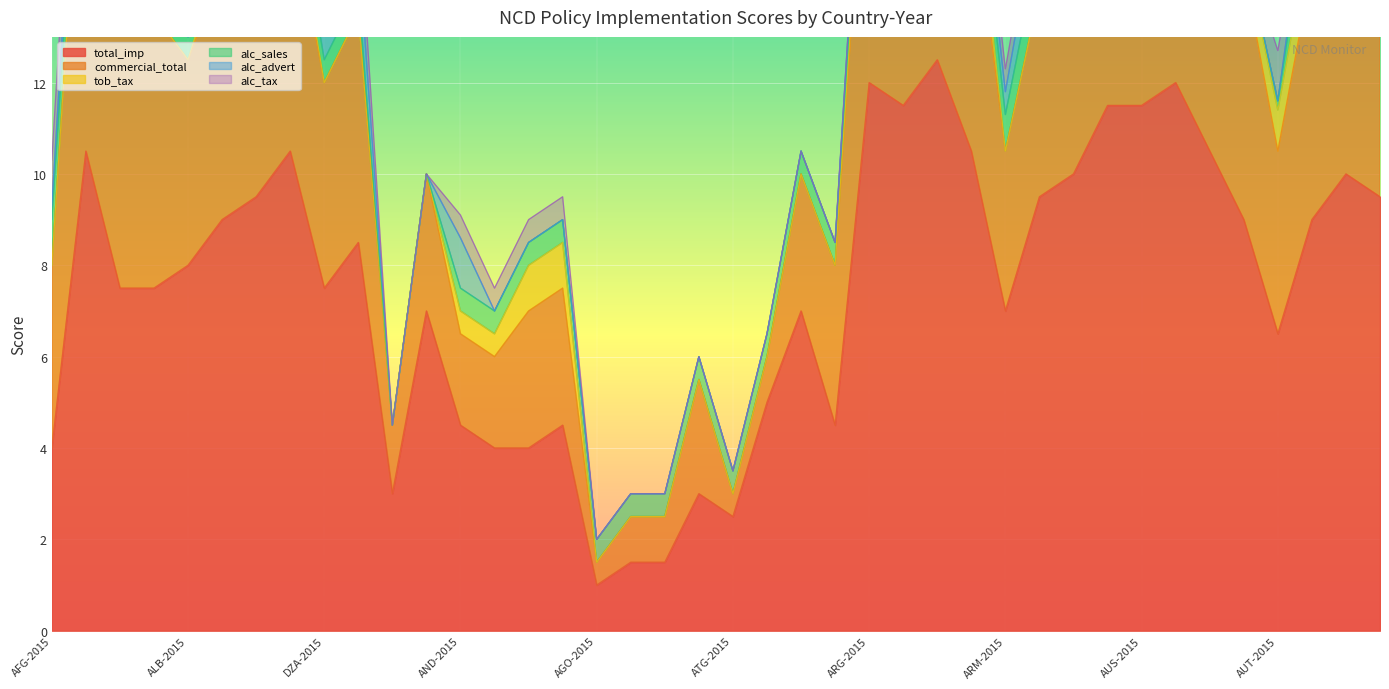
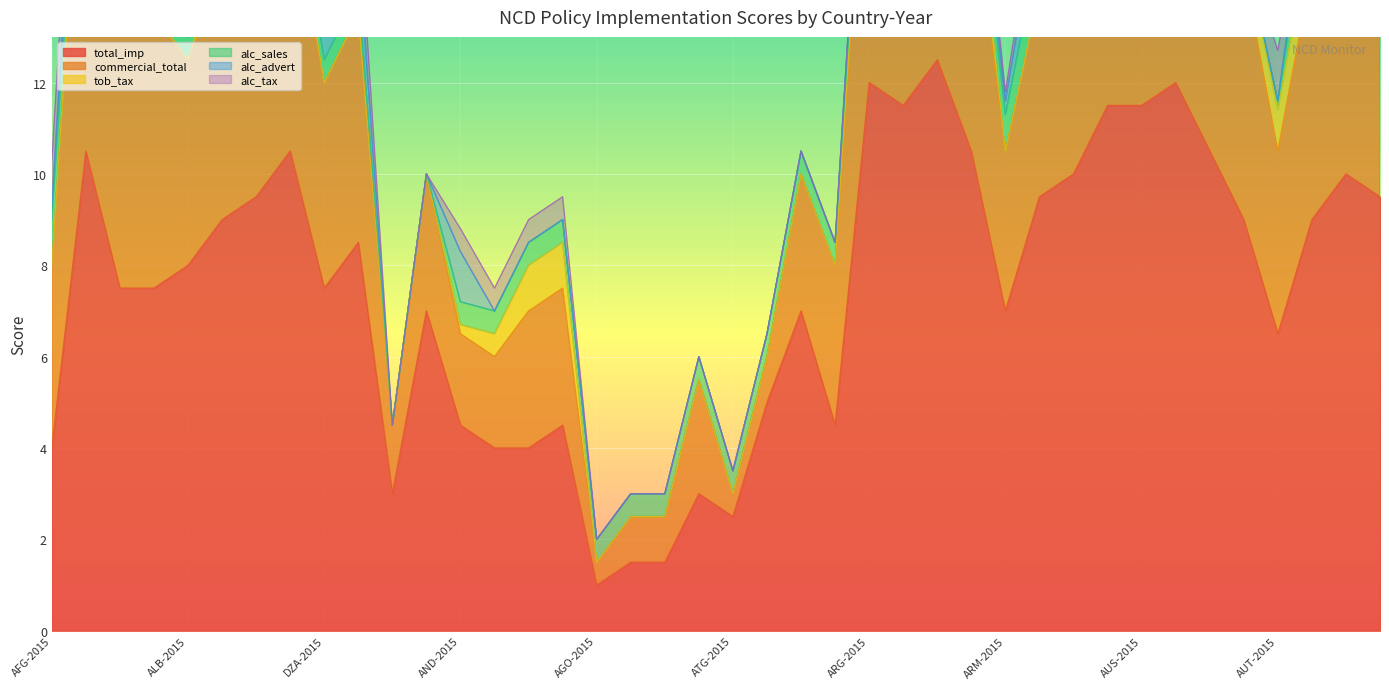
  {
    "tob_tax": {
-     "AND-2015": 0.5,
+     "AND-2015": 0.2,
      "AUT-2015": 0.9
    },
    "alc_sales": {
      "AFG-2015": 1.0,
      "DZA-2015": 0.5,
      "AND-2015": 0.5,
      "ARM-2015": 0.8
    },
    "alc_advert": {
      "AFG-2015": 0.3,
      "AND-2015": 1.1,
-     "ARM-2015": 0.5
+     "ARM-2015": 0.3
    },
    "alc_tax": {
      "AFG-2015": 1.0,
      "AND-2015": 0.5,
-     "ARM-2015": 0.5,
+     "ARM-2015": 0.2,
      "AUT-2015": 1.1
    }
  }
